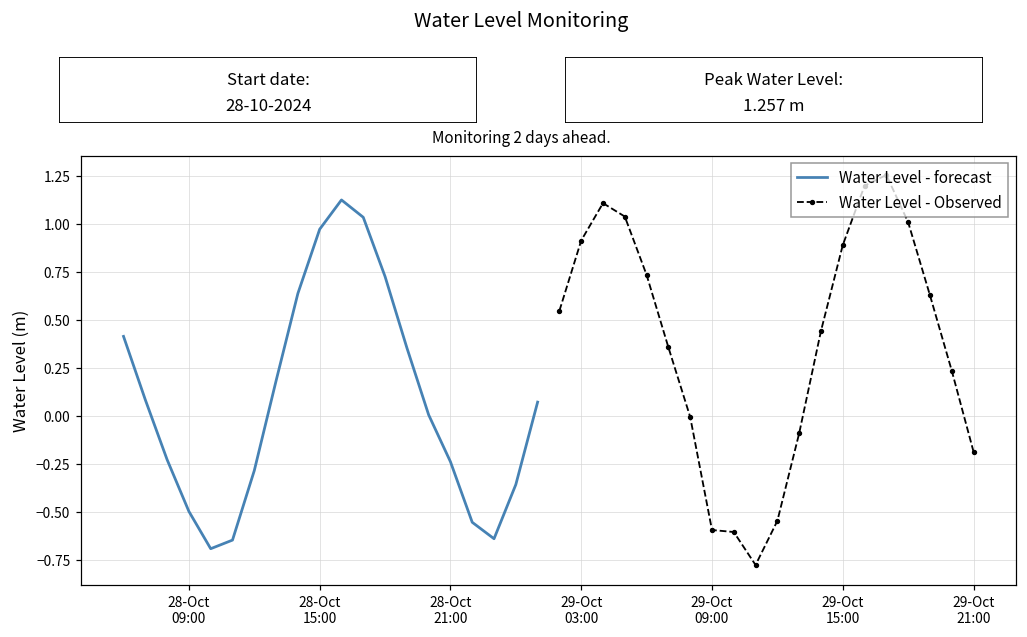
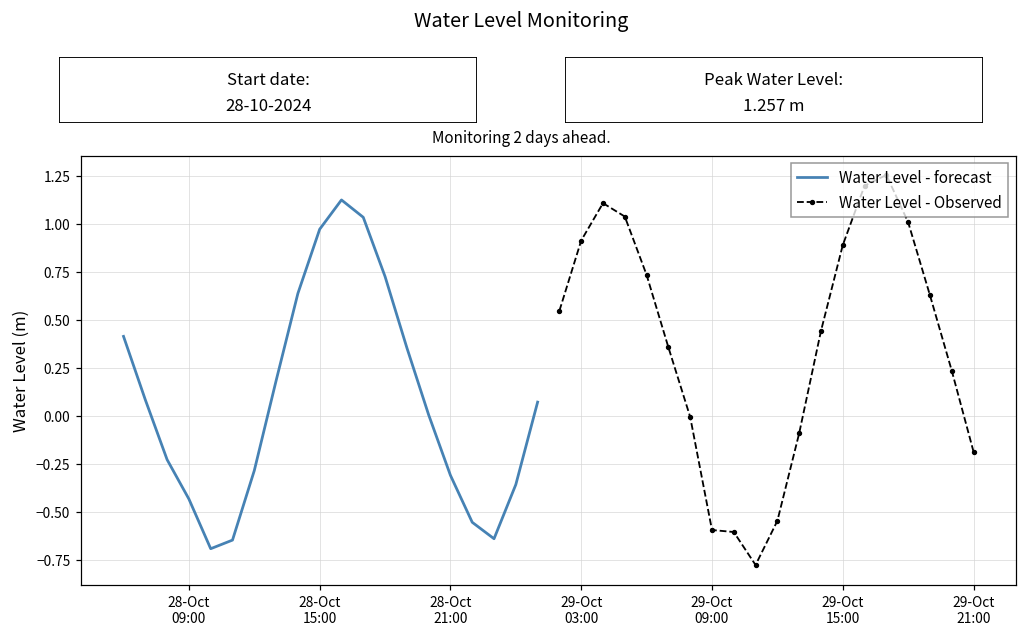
  {
    "Water Level - forecast": {
-     "28-Oct 09:00": -0.50,
+     "28-Oct 09:00": -0.43,
      "28-Oct 15:00": 0.97,
-     "28-Oct 21:00": -0.24
+     "28-Oct 21:00": -0.31
    },
    "Water Level - Observed": {
      "29-Oct 03:00": 0.91,
      "29-Oct 09:00": -0.60,
      "29-Oct 15:00": 0.89,
      "29-Oct 21:00": -0.19
    }
  }
